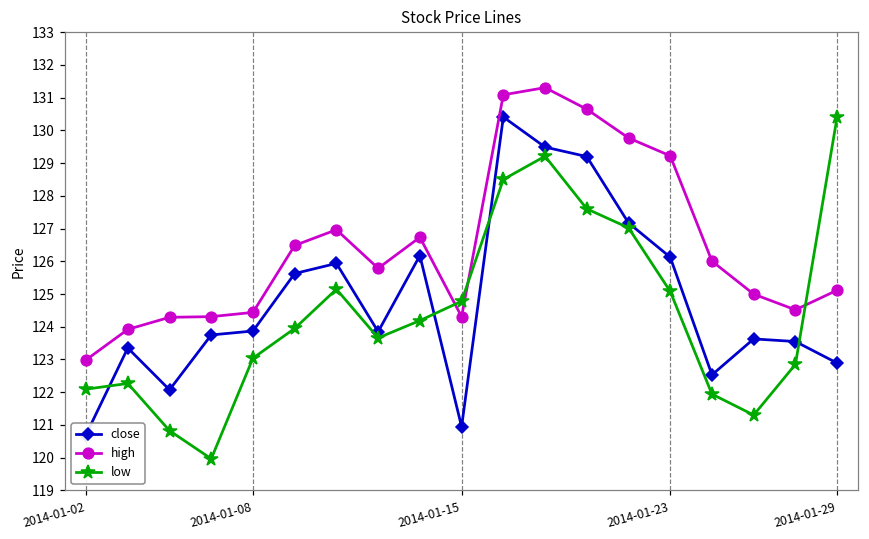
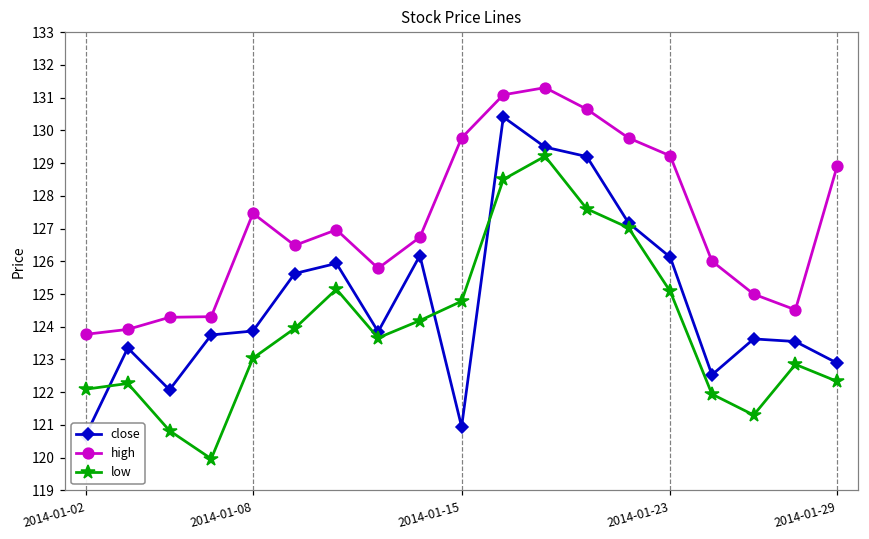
  {
    "close": {
      "2014-01-08": 123.9,
      "2014-01-15": 120.9,
      "2014-01-23": 126.1,
      "2014-01-29": 122.9
    },
    "high": {
-     "2014-01-02": 123.0,
-     "2014-01-08": 124.4,
-     "2014-01-15": 124.3,
+     "2014-01-02": 123.8,
+     "2014-01-08": 127.5,
+     "2014-01-15": 129.8,
      "2014-01-23": 129.2,
-     "2014-01-29": 125.1
+     "2014-01-29": 128.9
    },
    "low": {
      "2014-01-02": 122.1,
      "2014-01-08": 123.0,
      "2014-01-15": 124.8,
      "2014-01-23": 125.1,
-     "2014-01-29": 130.4
+     "2014-01-29": 122.3
    }
  }
